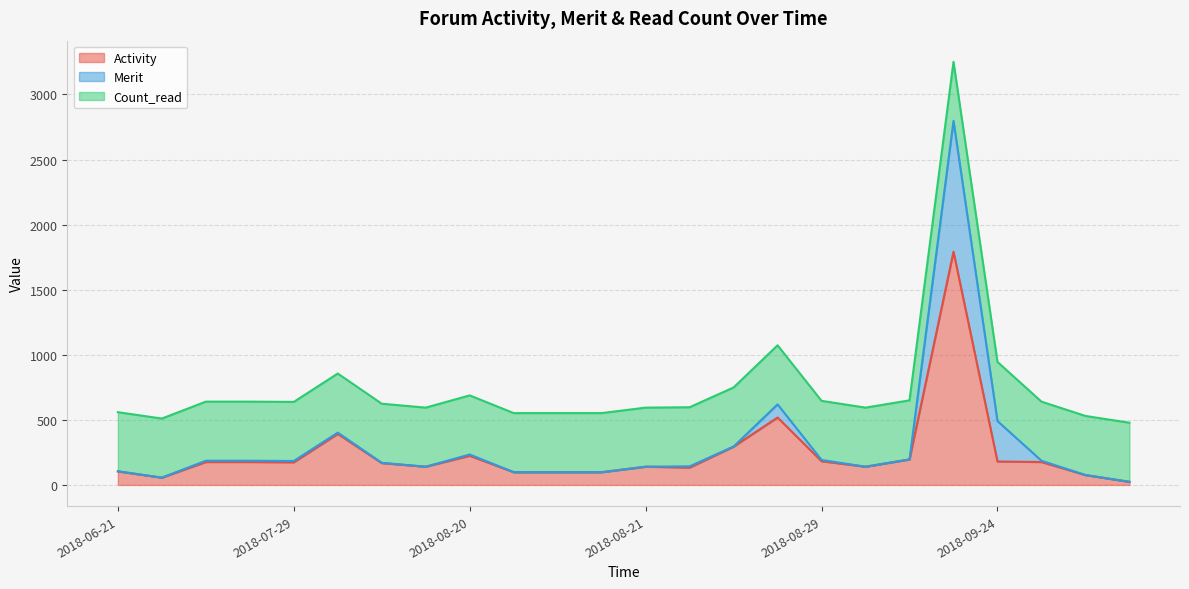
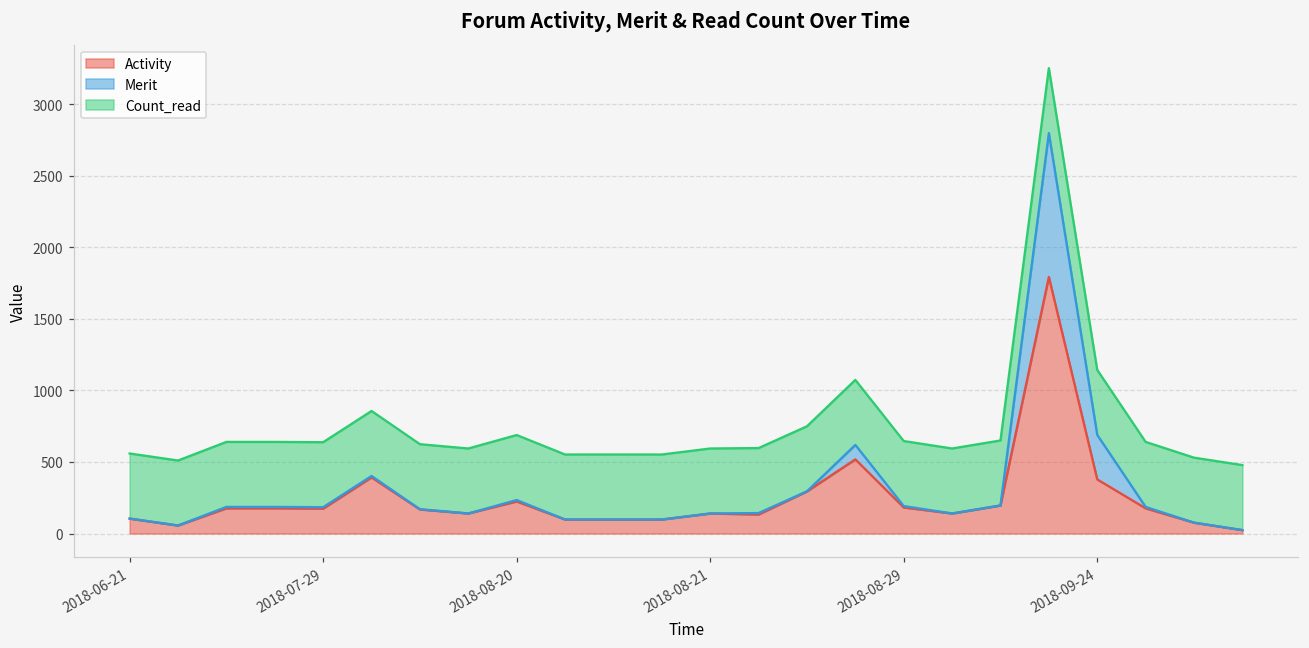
  {
    "Activity": {
-     "2018-09-24": 180
+     "2018-09-24": 380
    },
    "Merit": {
      "2018-09-24": 310
    },
    "Count_read": {
      "2018-08-29": 450,
      "2018-09-24": 450
    }
  }
